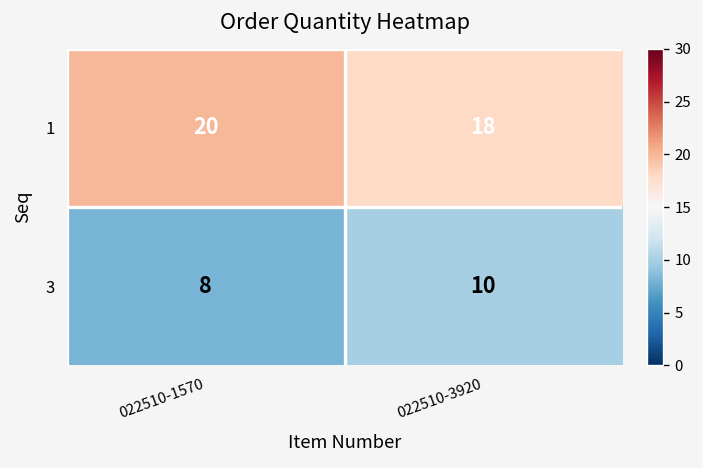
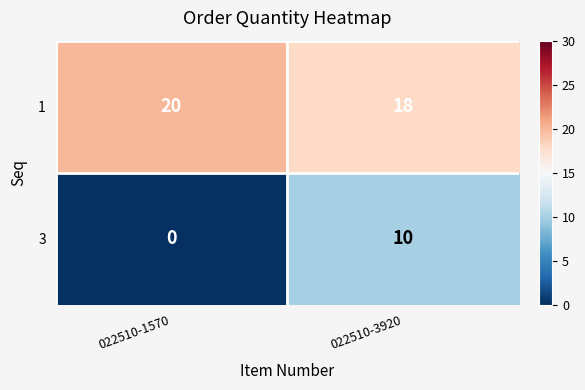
  {
    "1": {
      "022510-1570": 20,
      "022510-3920": 18
    },
    "3": {
-     "022510-1570": 8,
+     "022510-1570": 0,
      "022510-3920": 10
    }
  }
